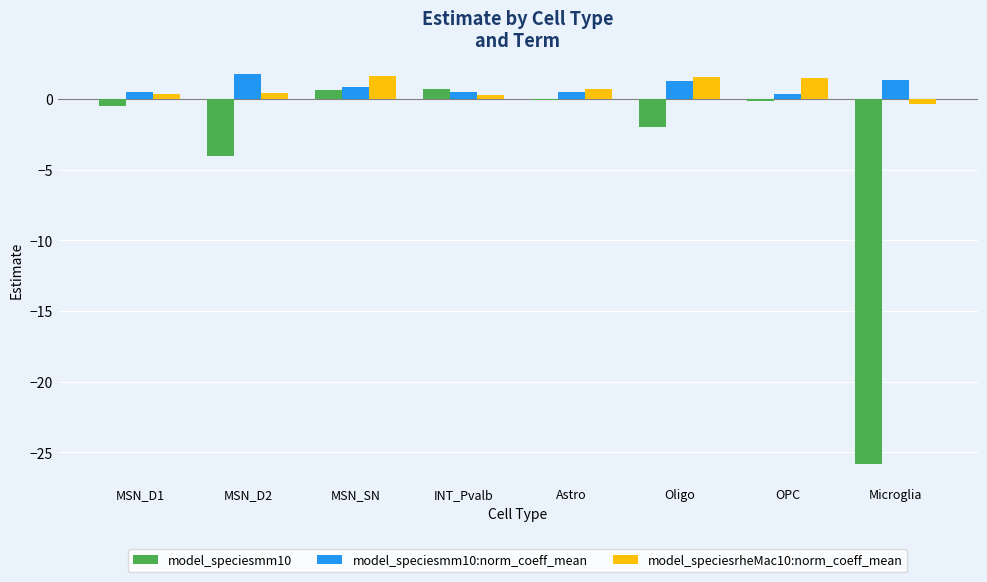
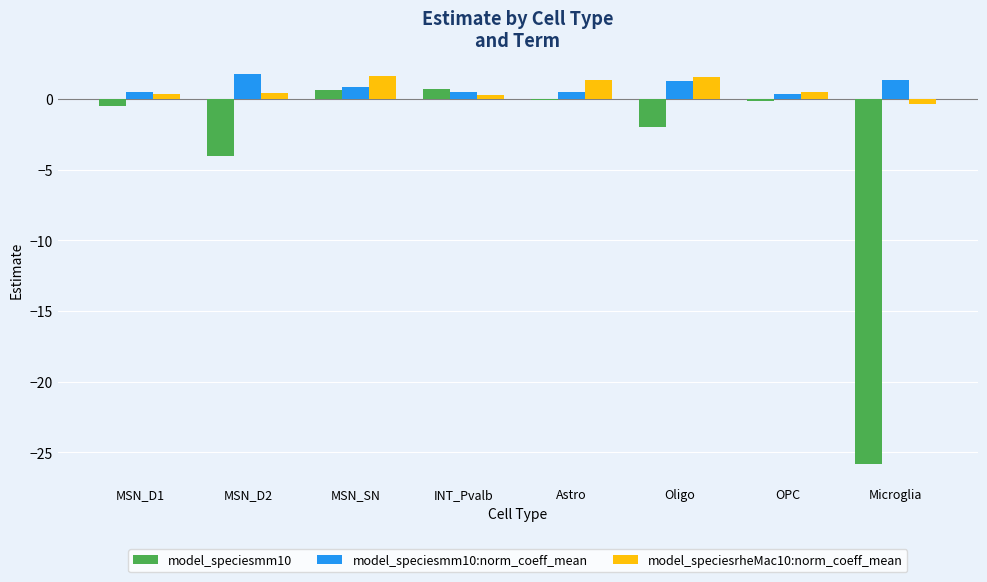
  {
    "model_speciesmm10": {
      "MSN_D1": -0.5,
      "MSN_D2": -4.0,
      "MSN_SN": 0.7,
      "INT_Pvalb": 0.7,
      "Oligo": -2.0,
      "Microglia": -25.8
    },
    "model_speciesmm10:norm_coeff_mean": {
      "MSN_D1": 0.5,
      "MSN_D2": 1.8,
      "MSN_SN": 0.8,
      "INT_Pvalb": 0.5,
      "Astro": 0.5,
      "Oligo": 1.3,
      "OPC": 0.3,
      "Microglia": 1.4
    },
    "model_speciesrheMac10:norm_coeff_mean": {
      "MSN_D1": 0.4,
      "MSN_D2": 0.4,
      "MSN_SN": 1.6,
      "INT_Pvalb": 0.3,
-     "Astro": 0.7,
+     "Astro": 1.3,
      "Oligo": 1.5,
-     "OPC": 1.5,
+     "OPC": 0.5,
      "Microglia": -0.3
    }
  }
